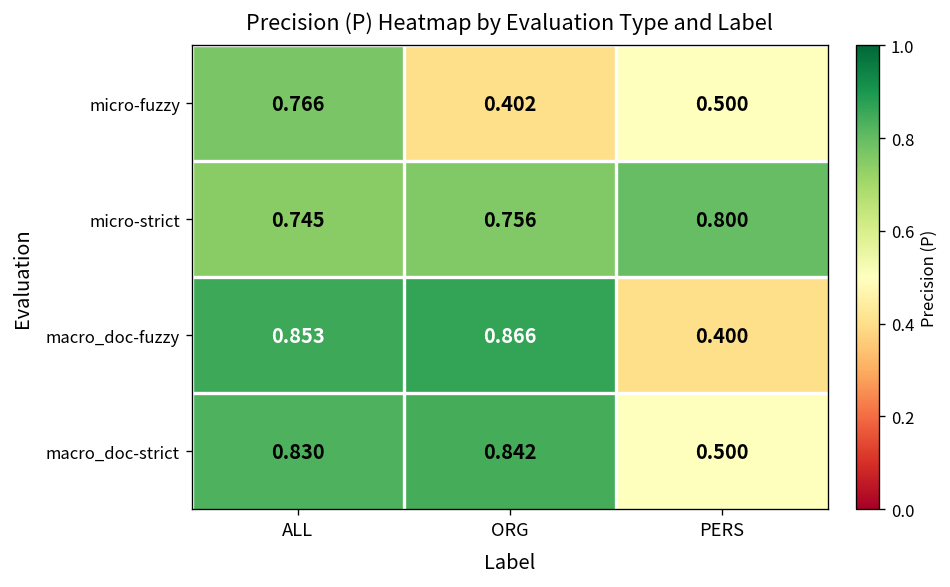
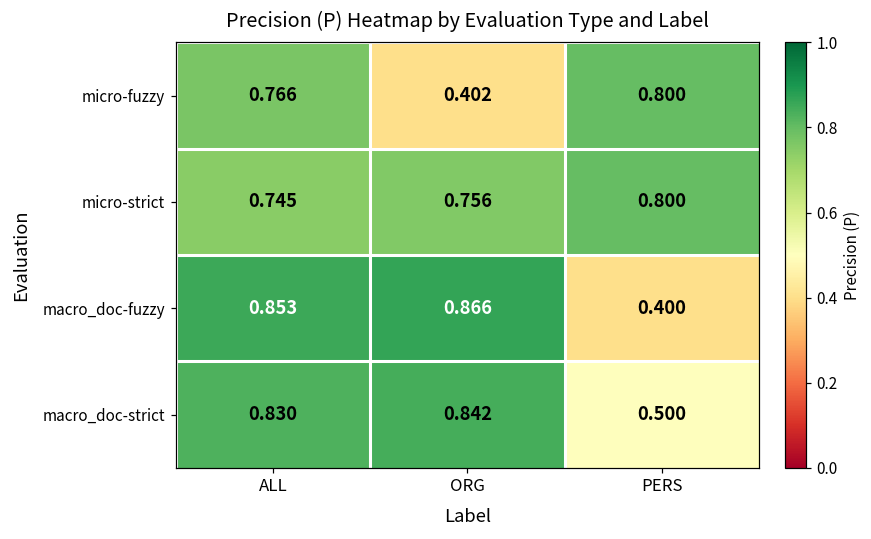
  {
    "micro-fuzzy": {
      "ALL": 0.766,
      "ORG": 0.402,
-     "PERS": 0.500
+     "PERS": 0.800
    },
    "micro-strict": {
      "ALL": 0.745,
      "ORG": 0.756,
      "PERS": 0.800
    },
    "macro_doc-fuzzy": {
      "ALL": 0.853,
      "ORG": 0.866,
      "PERS": 0.400
    },
    "macro_doc-strict": {
      "ALL": 0.830,
      "ORG": 0.842,
      "PERS": 0.500
    }
  }
